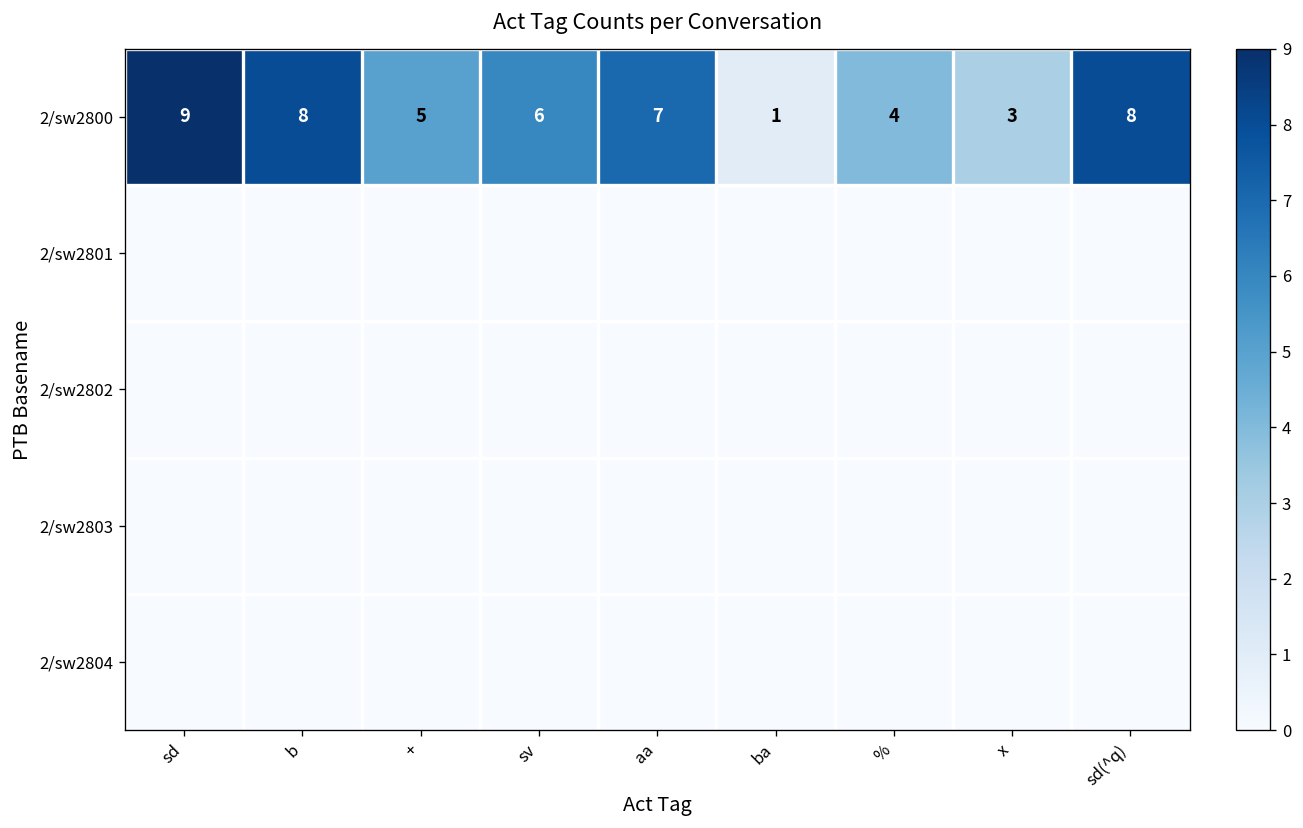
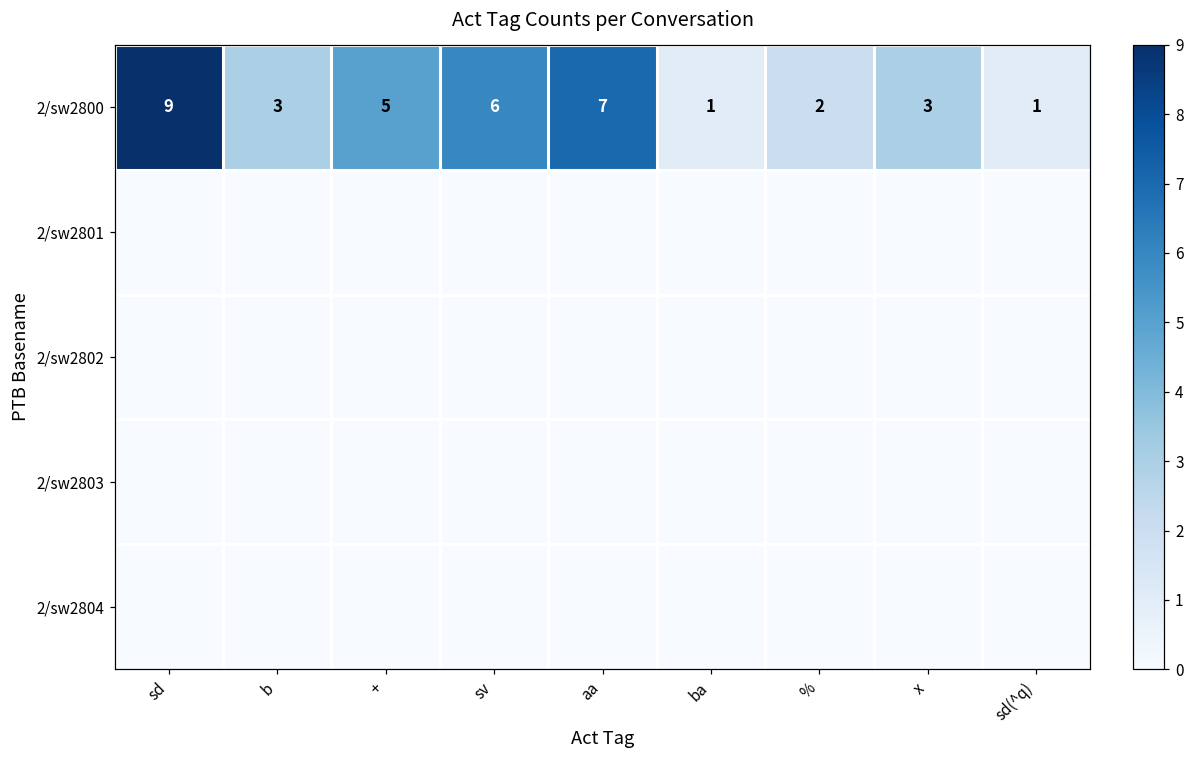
  {
    "2/sw2800": {
      "sd": 9,
-     "b": 8,
+     "b": 3,
      "+": 5,
      "sv": 6,
      "aa": 7,
      "ba": 1,
-     "%": 4,
+     "%": 2,
      "x": 3,
-     "sd(^q)": 8
+     "sd(^q)": 1
    }
  }
